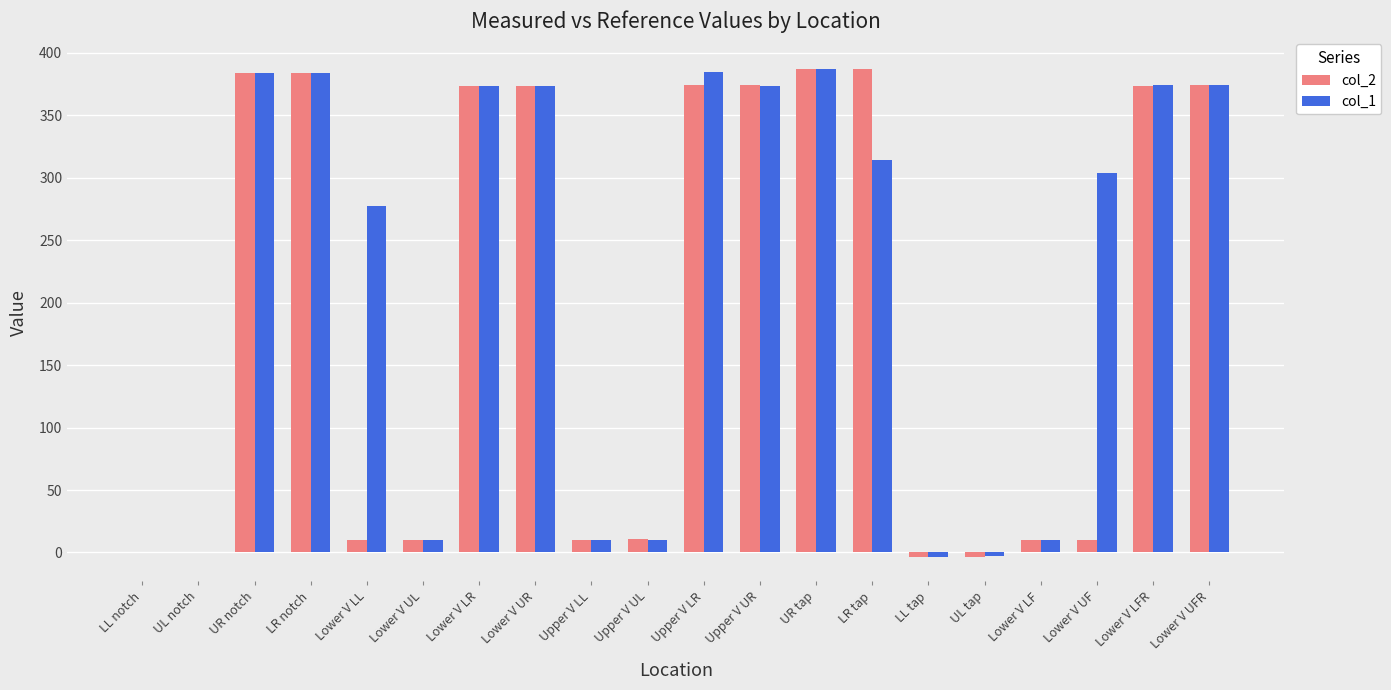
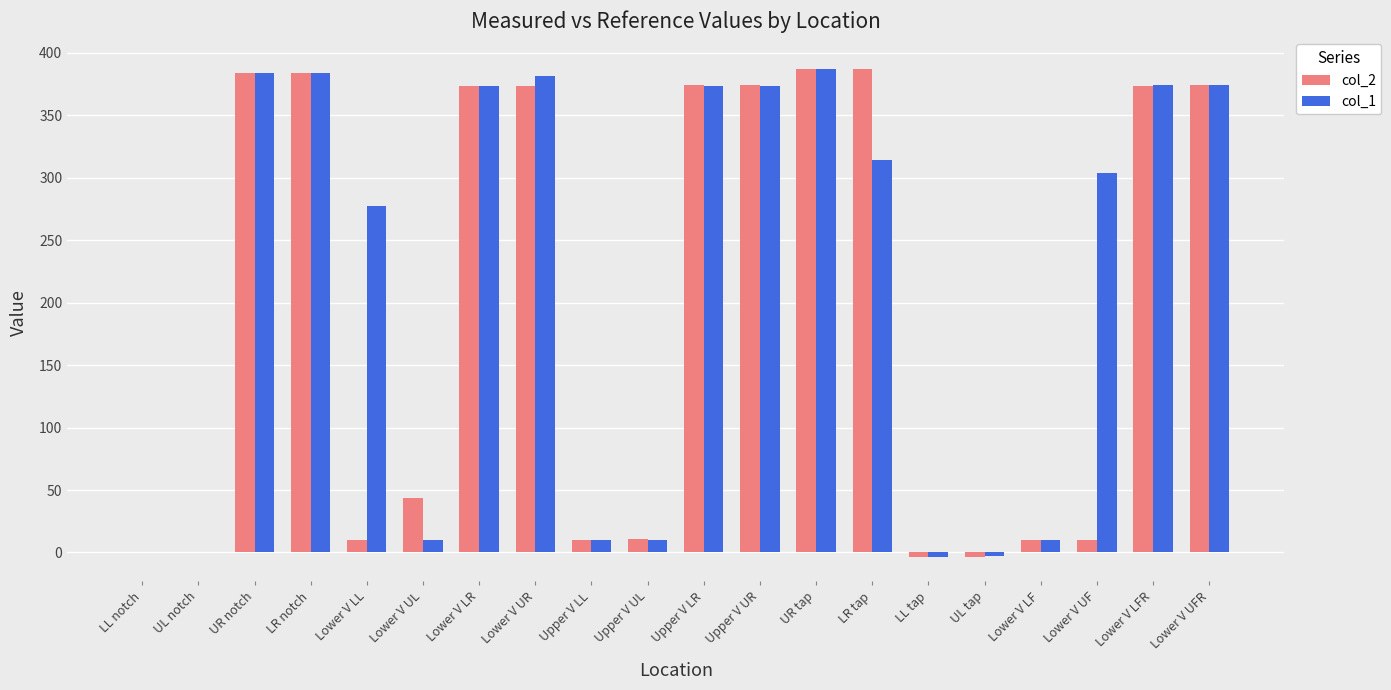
  {
    "col_2": {
      "UR notch": 384,
      "LR notch": 384,
      "Lower V LL": 10,
-     "Lower V UL": 10,
+     "Lower V UL": 43,
      "Lower V LR": 374,
      "Lower V UR": 374,
      "Upper V LL": 10,
      "Upper V UL": 10,
      "Upper V LR": 374,
      "Upper V UR": 374,
      "UR tap": 387,
      "LR tap": 387,
      "LL tap": -3,
      "UL tap": -3,
      "Lower V LF": 10,
      "Lower V UF": 10,
      "Lower V LFR": 374,
      "Lower V UFR": 374
    },
    "col_1": {
      "LL notch": 0,
      "UR notch": 384,
      "LR notch": 384,
      "Lower V LL": 278,
      "Lower V UL": 10,
      "Lower V LR": 374,
-     "Lower V UR": 374,
+     "Lower V UR": 381,
      "Upper V LL": 10,
      "Upper V UL": 10,
-     "Upper V LR": 385,
+     "Upper V LR": 374,
      "Upper V UR": 374,
      "UR tap": 387,
      "LR tap": 314,
      "LL tap": -4,
      "UL tap": -3,
      "Lower V LF": 10,
      "Lower V UF": 304,
      "Lower V LFR": 374,
      "Lower V UFR": 374
    }
  }
